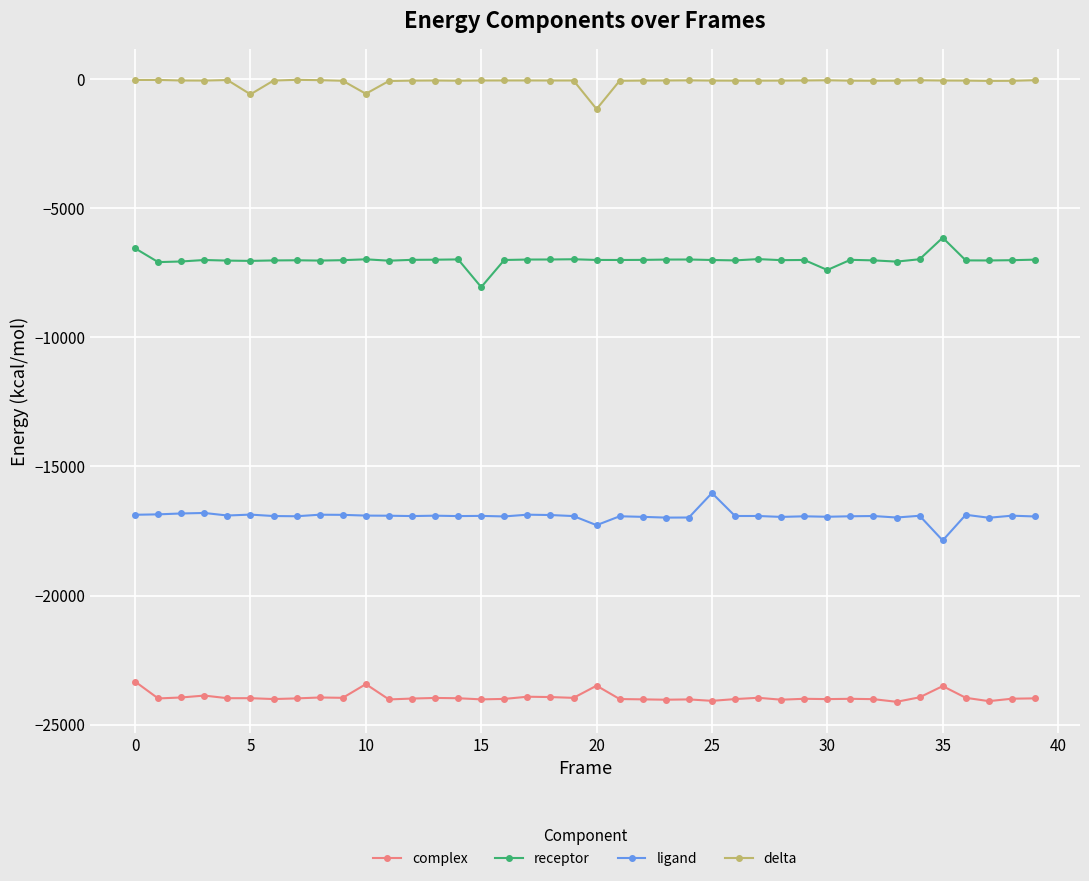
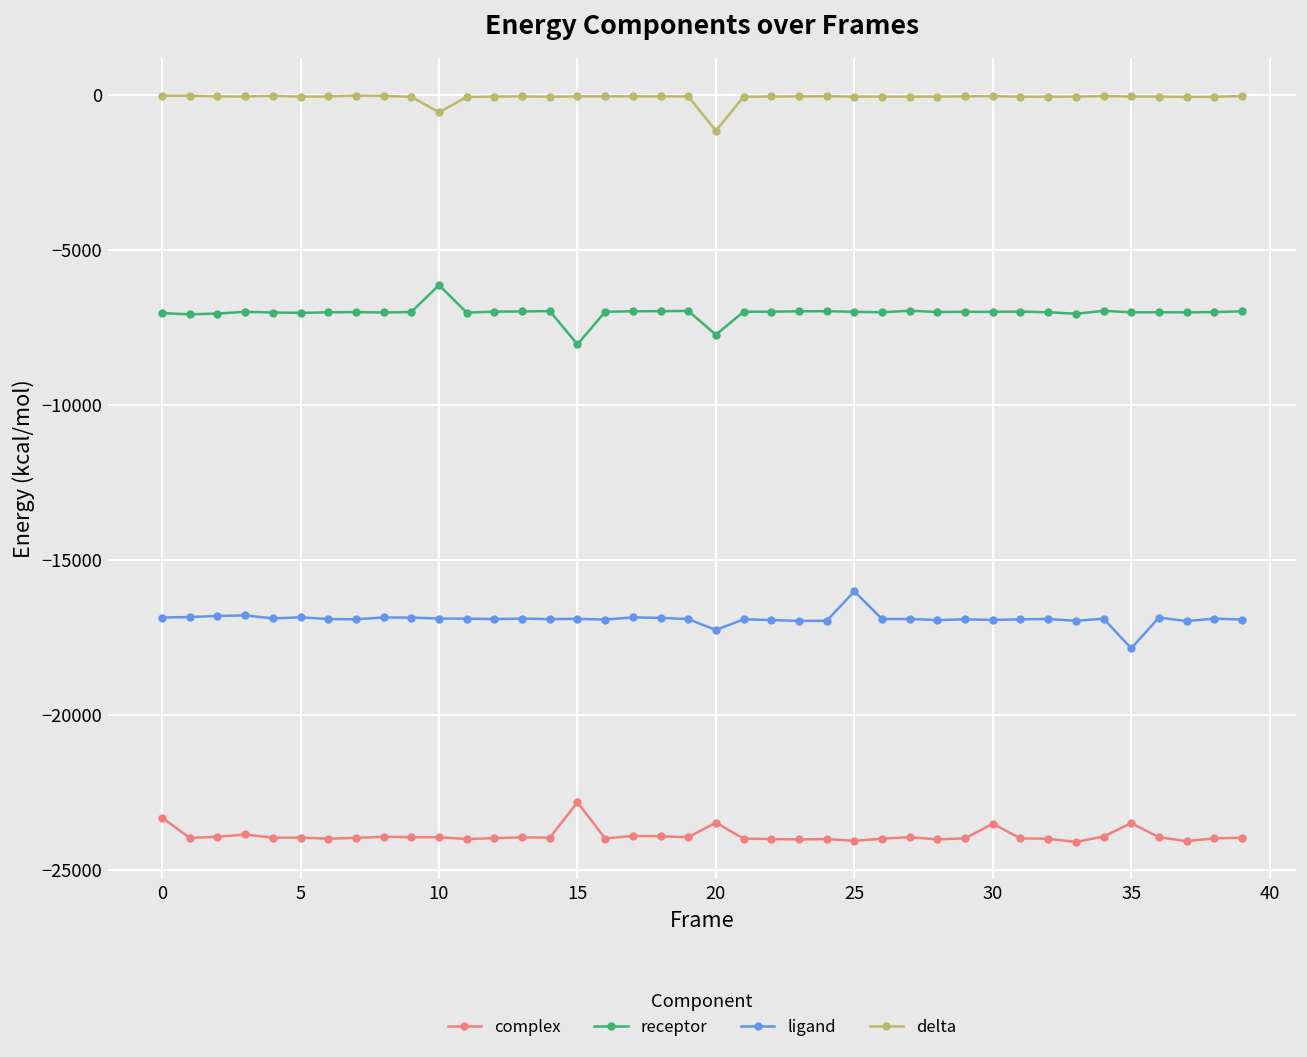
  {
    "complex": {
      "0": -23300,
      "5": -24000,
-     "10": -23400,
-     "15": -24000,
+     "10": -24000,
+     "15": -22800,
      "20": -23500,
      "25": -24100,
-     "30": -24000,
+     "30": -23500,
      "35": -23500
    },
    "receptor": {
-     "0": -6600,
+     "0": -7000,
      "5": -7000,
-     "10": -7000,
+     "10": -6100,
      "15": -8100,
-     "20": -7000,
+     "20": -7700,
      "25": -7000,
-     "30": -7400,
-     "35": -6100
+     "30": -7000,
+     "35": -7000
    },
    "ligand": {
      "0": -16900,
      "5": -16900,
      "10": -16900,
      "15": -16900,
      "20": -17300,
      "25": -16000,
      "30": -16900,
      "35": -17900
    },
    "delta": {
      "0": 0,
-     "5": -600,
+     "5": -100,
      "10": -600,
      "15": -100,
      "20": -1200,
      "25": -100,
      "30": 0,
      "35": -100
    }
  }
